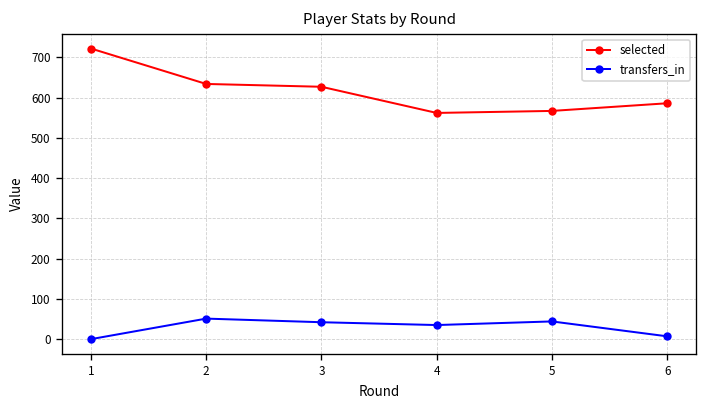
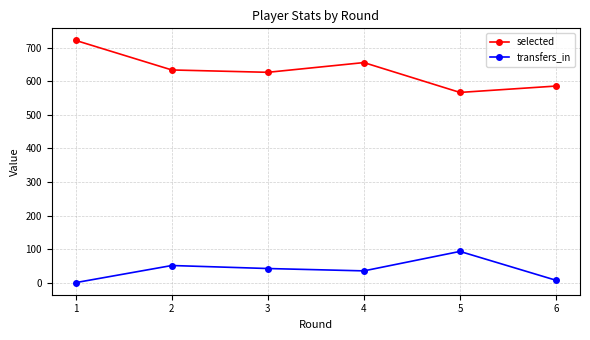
  {
    "selected": {
      "1": 720,
      "2": 630,
      "3": 630,
-     "4": 560,
+     "4": 660,
      "5": 570,
      "6": 590
    },
    "transfers_in": {
      "1": 0,
      "2": 50,
      "3": 40,
      "4": 40,
-     "5": 40,
+     "5": 90,
      "6": 10
    }
  }
